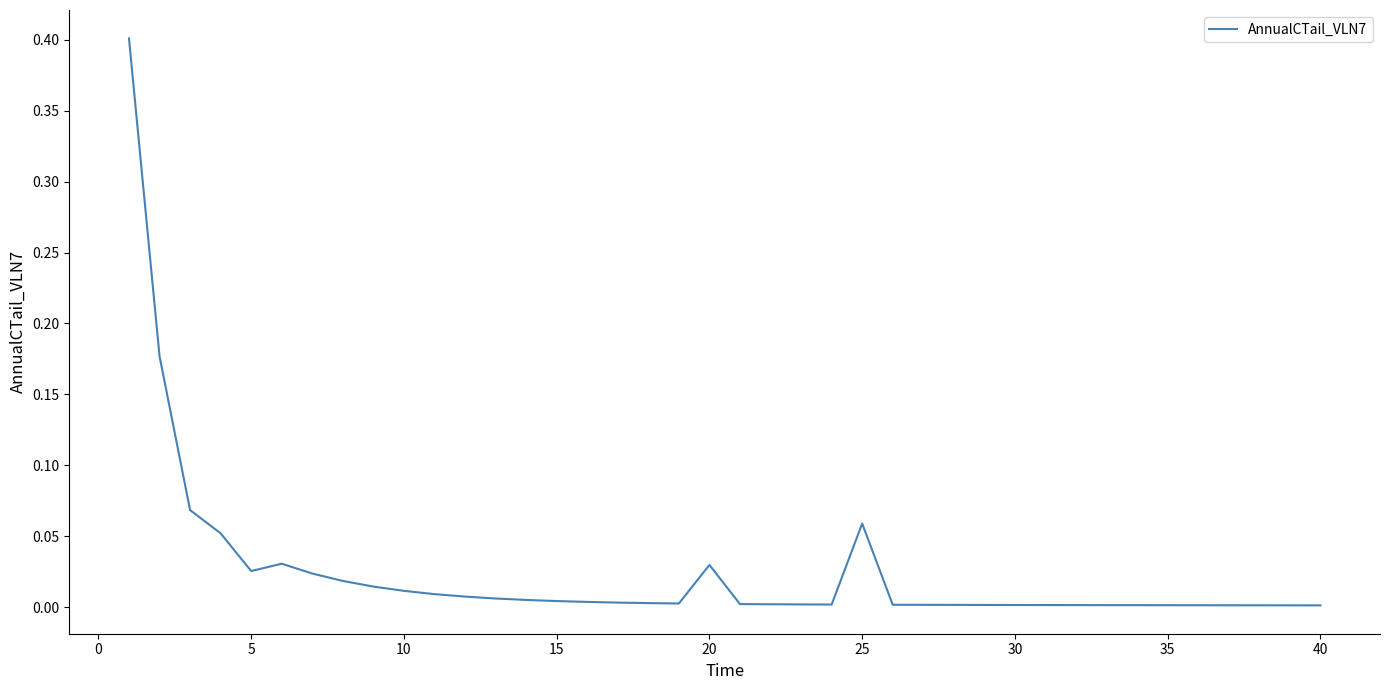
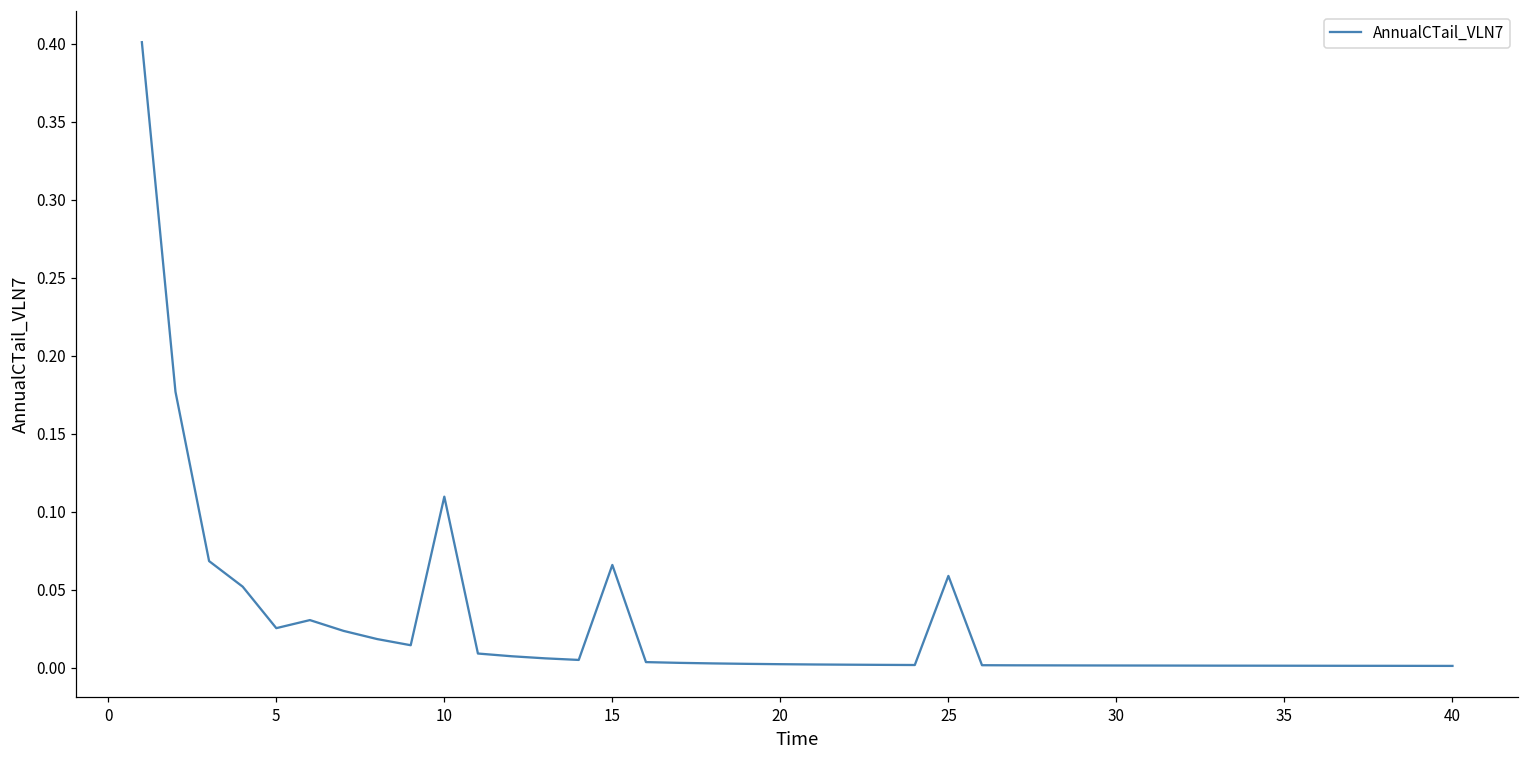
  {
    "5": 0.025,
-   "10": 0.012,
-   "15": 0.004,
-   "20": 0.030,
+   "10": 0.110,
+   "15": 0.066,
+   "20": 0.002,
    "25": 0.059,
    "30": 0.002,
    "35": 0.001,
    "40": 0.001
  }
